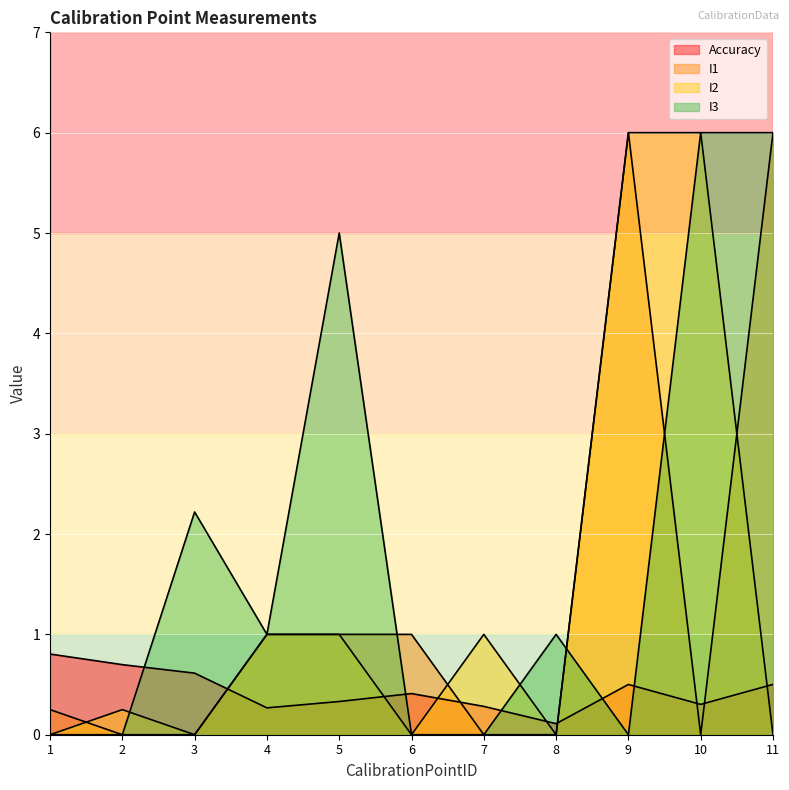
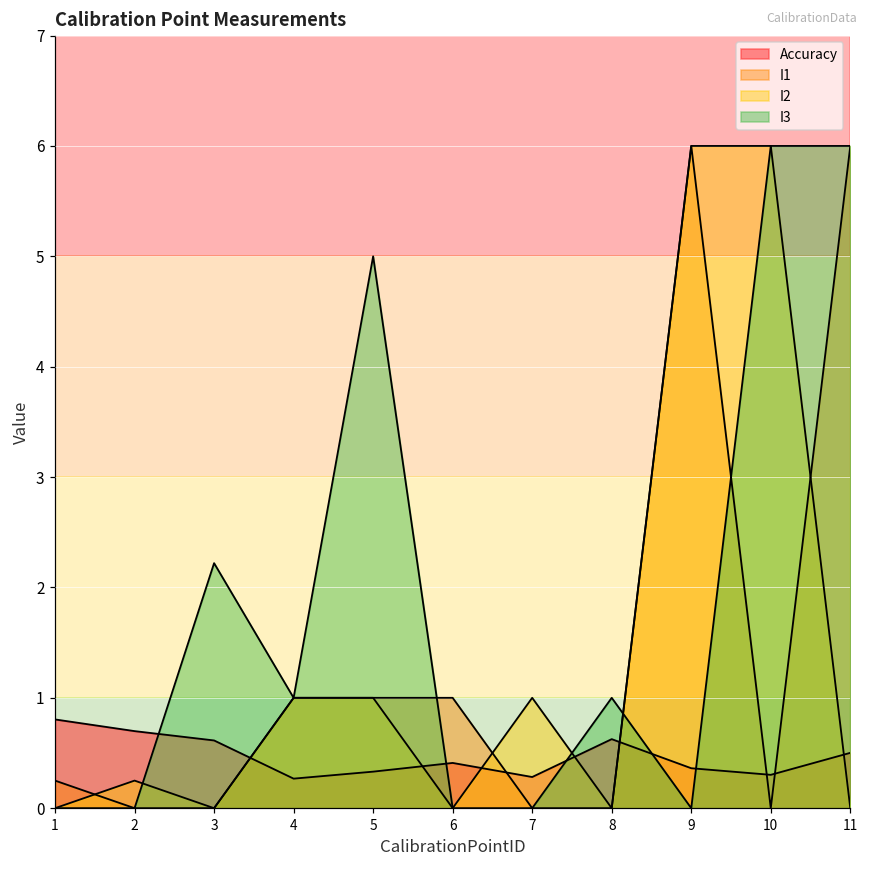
  {
    "Accuracy": {
      "1": 0.80,
      "2": 0.70,
      "3": 0.61,
      "4": 0.27,
      "5": 0.33,
      "6": 0.41,
      "7": 0.28,
-     "8": 0.11,
-     "9": 0.50,
+     "8": 0.63,
+     "9": 0.36,
      "10": 0.30,
      "11": 0.50
    },
    "I3": {
      "3": 2.22,
      "5": 5.00,
      "8": 1.00,
      "9": 0.00
    }
  }
